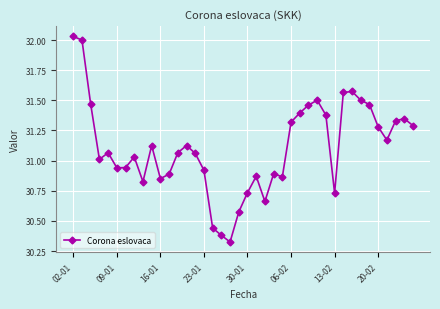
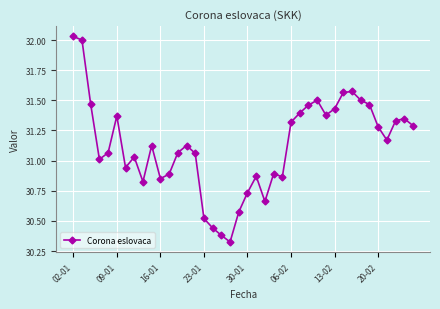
  {
    "02-01": 32.03,
-   "09-01": 30.94,
+   "09-01": 31.37,
    "16-01": 30.85,
-   "23-01": 30.92,
+   "23-01": 30.52,
    "30-01": 30.73,
    "06-02": 31.32,
-   "13-02": 30.73,
+   "13-02": 31.43,
    "20-02": 31.28
  }
